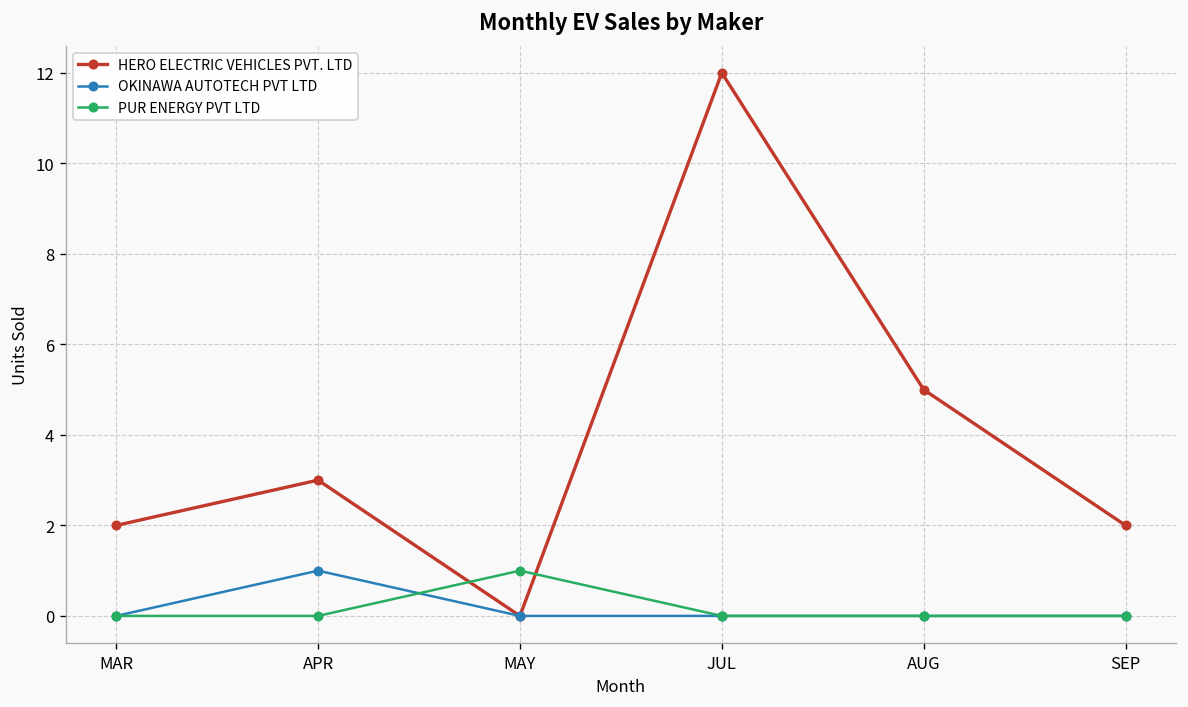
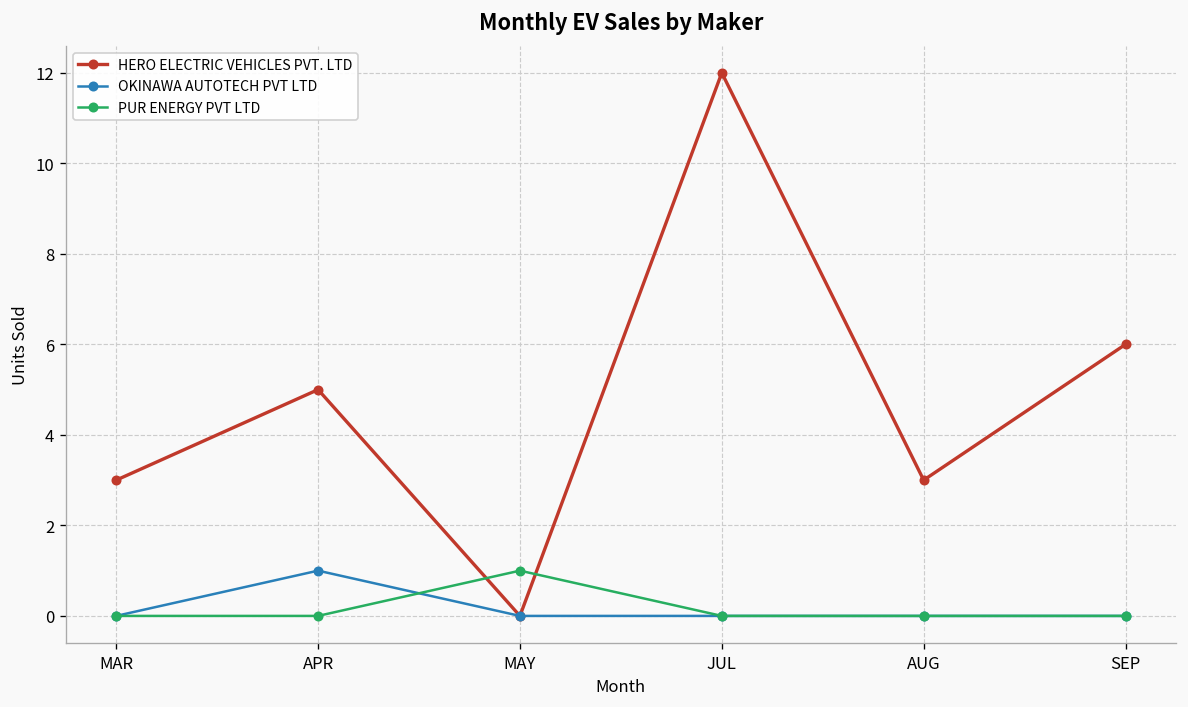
  {
    "HERO ELECTRIC VEHICLES PVT. LTD": {
-     "MAR": 2,
-     "APR": 3,
+     "MAR": 3,
+     "APR": 5,
      "JUL": 12,
-     "AUG": 5,
-     "SEP": 2
+     "AUG": 3,
+     "SEP": 6
    },
    "OKINAWA AUTOTECH PVT LTD": {
      "APR": 1
    },
    "PUR ENERGY PVT LTD": {
      "APR": 0,
      "MAY": 1
    }
  }
